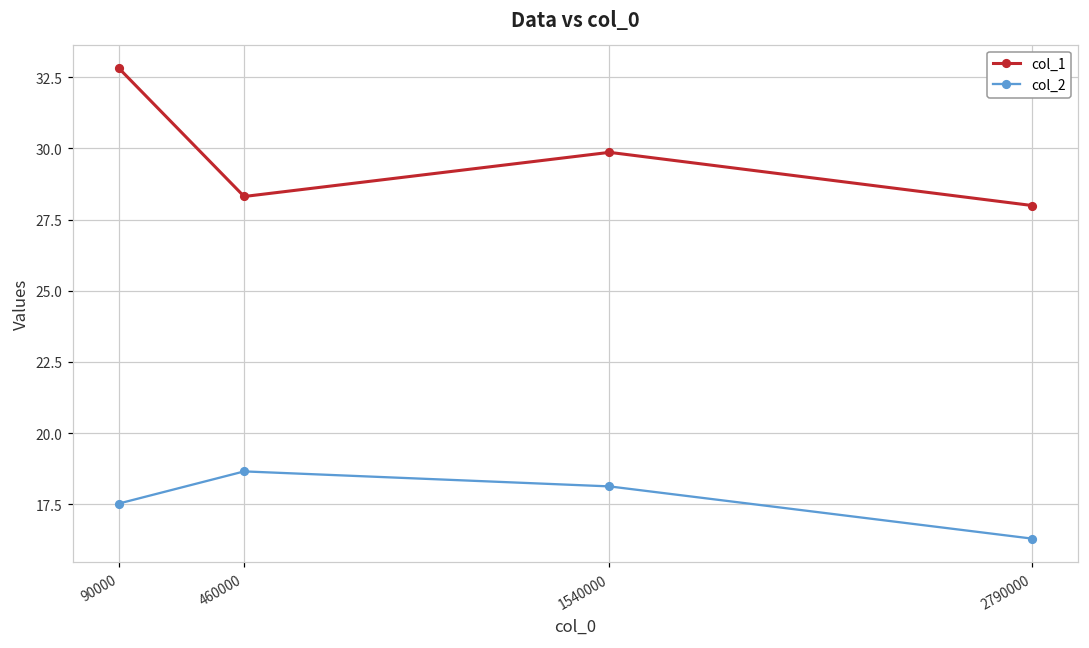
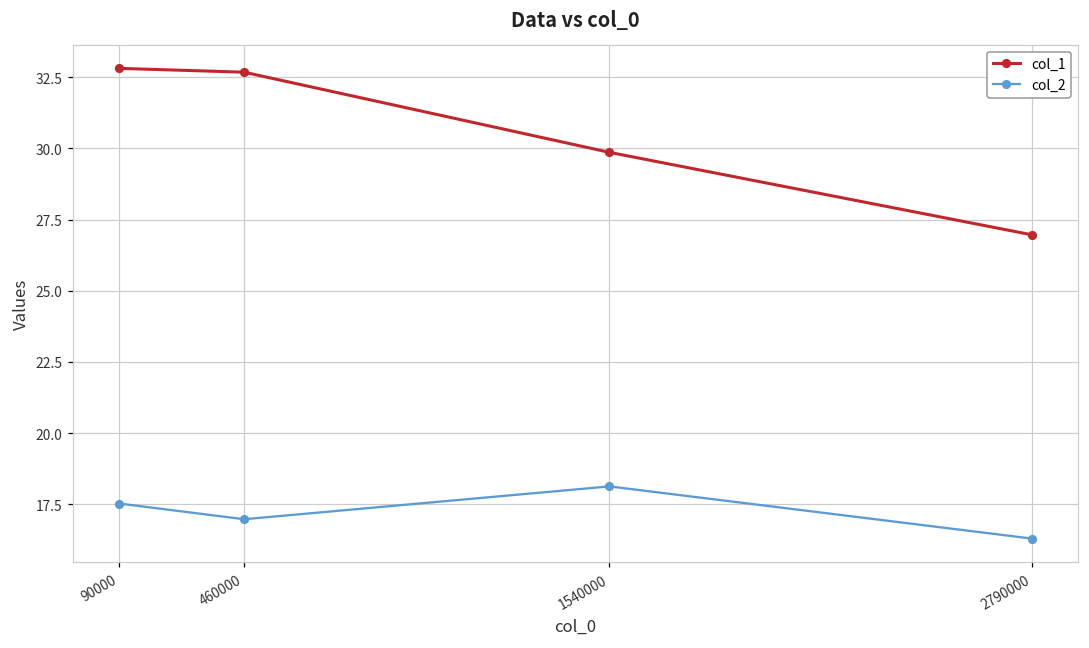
  {
    "col_1": {
      "90000": 32.8,
-     "460000": 28.3,
+     "460000": 32.7,
      "1540000": 29.9,
-     "2790000": 28.0
+     "2790000": 27.0
    },
    "col_2": {
      "90000": 17.5,
-     "460000": 18.7,
+     "460000": 17.0,
      "1540000": 18.1,
      "2790000": 16.3
    }
  }
